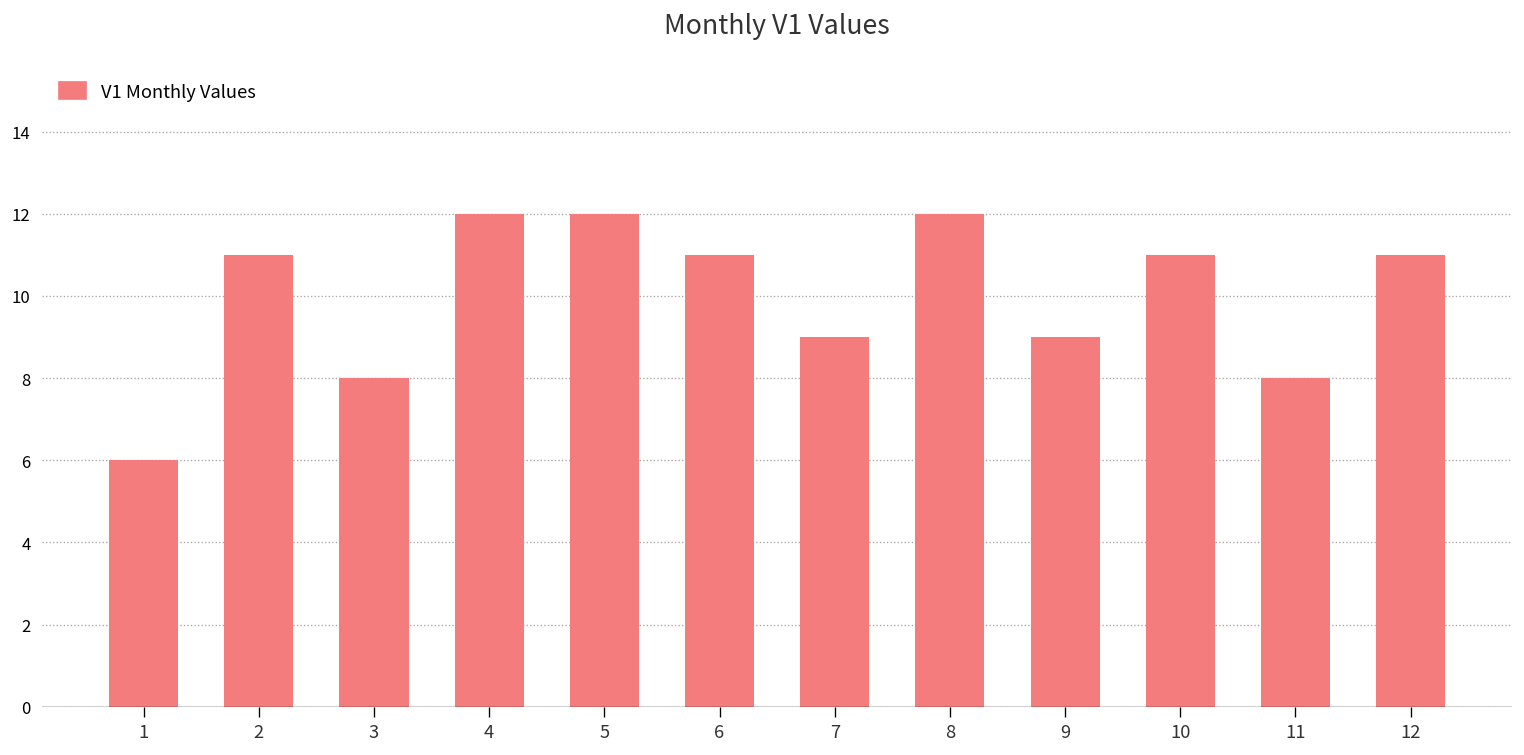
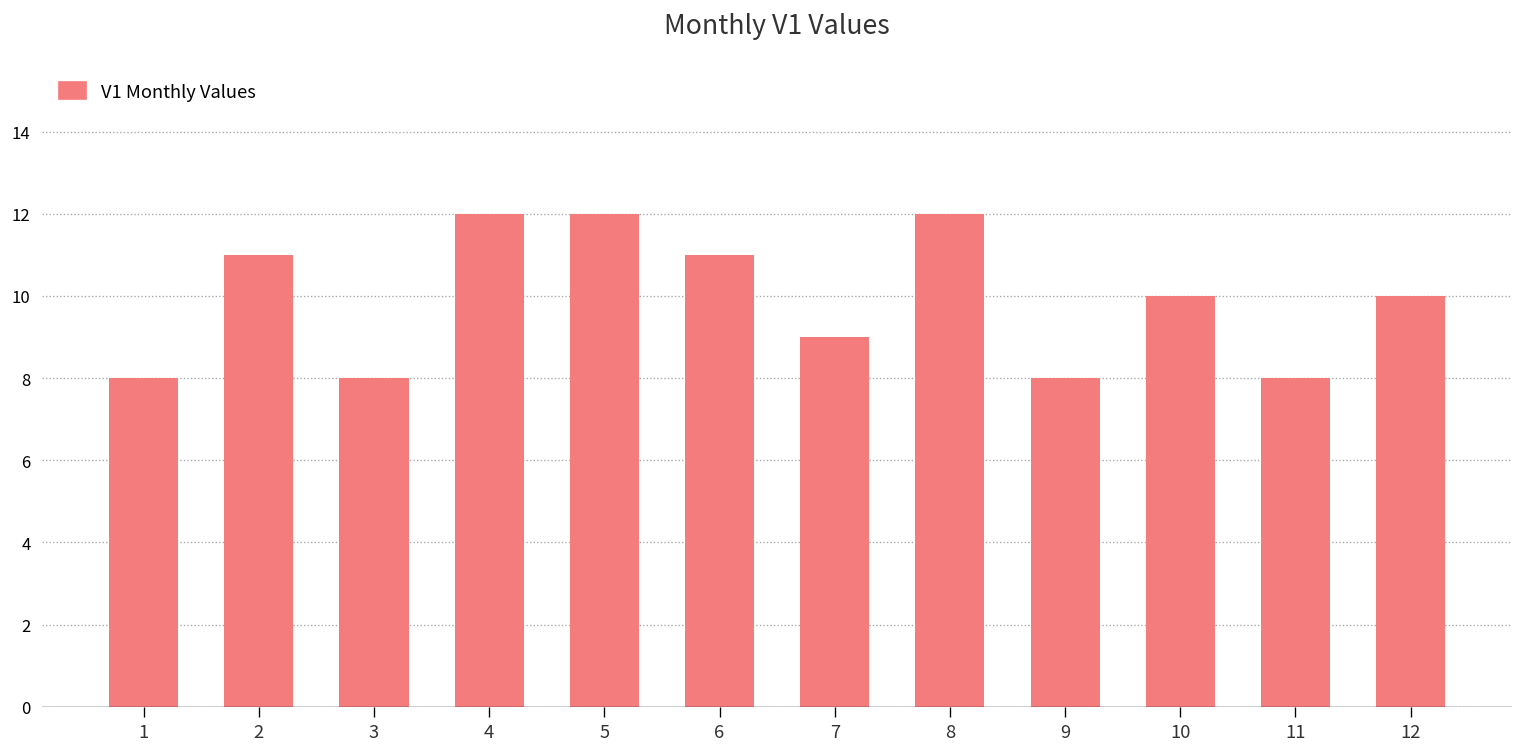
  {
-   "1": 6,
+   "1": 8,
    "2": 11,
    "3": 8,
    "4": 12,
    "5": 12,
    "6": 11,
    "7": 9,
    "8": 12,
-   "9": 9,
-   "10": 11,
+   "9": 8,
+   "10": 10,
    "11": 8,
-   "12": 11
+   "12": 10
  }
